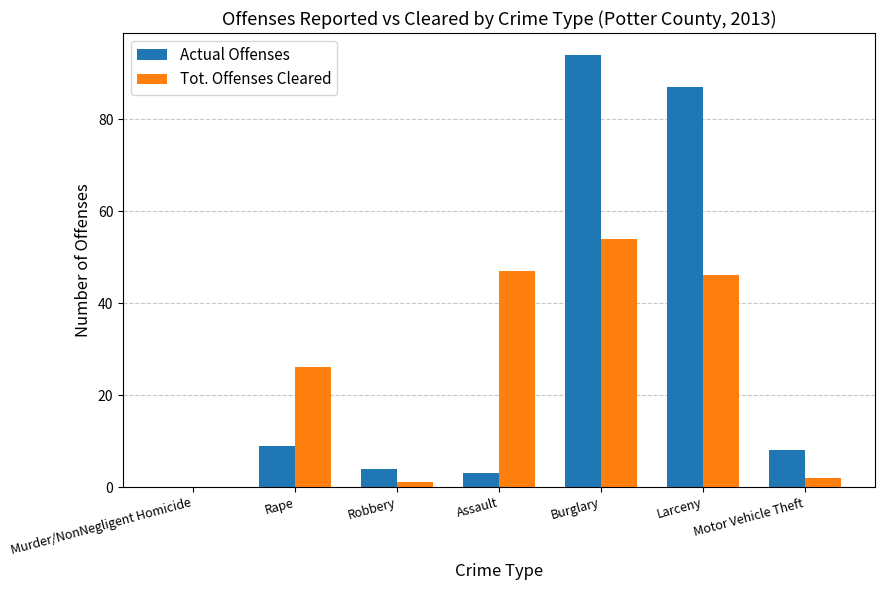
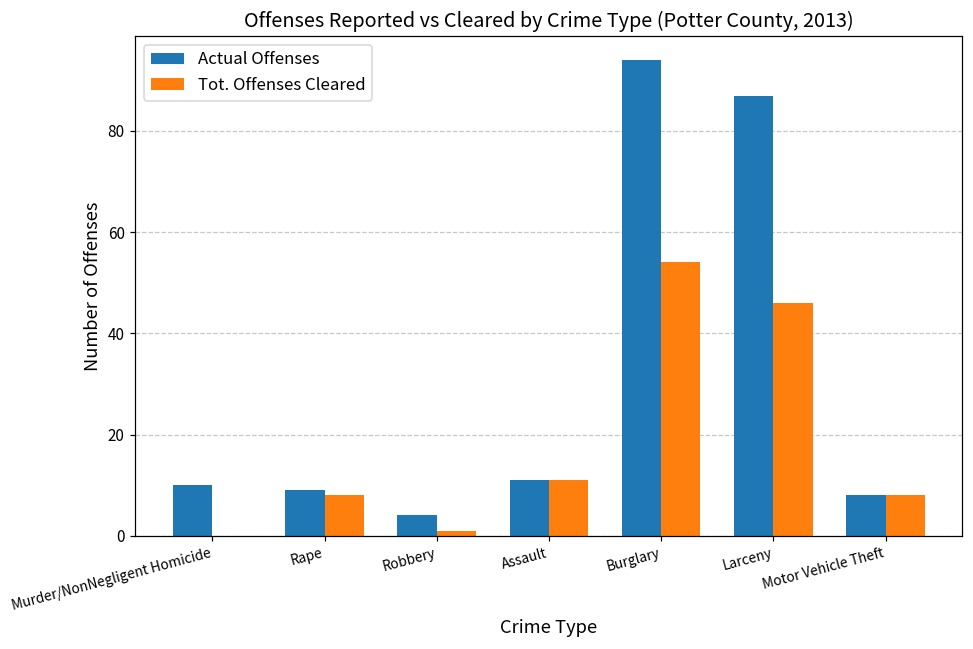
  {
    "Actual Offenses": {
-     "Murder/NonNegligent Homicide": 0,
+     "Murder/NonNegligent Homicide": 10,
      "Rape": 9,
      "Robbery": 4,
-     "Assault": 3,
+     "Assault": 11,
      "Burglary": 94,
      "Larceny": 87,
      "Motor Vehicle Theft": 8
    },
    "Tot. Offenses Cleared": {
      "Murder/NonNegligent Homicide": 0,
-     "Rape": 26,
+     "Rape": 8,
      "Robbery": 1,
-     "Assault": 47,
+     "Assault": 11,
      "Burglary": 54,
      "Larceny": 46,
-     "Motor Vehicle Theft": 2
+     "Motor Vehicle Theft": 8
    }
  }
